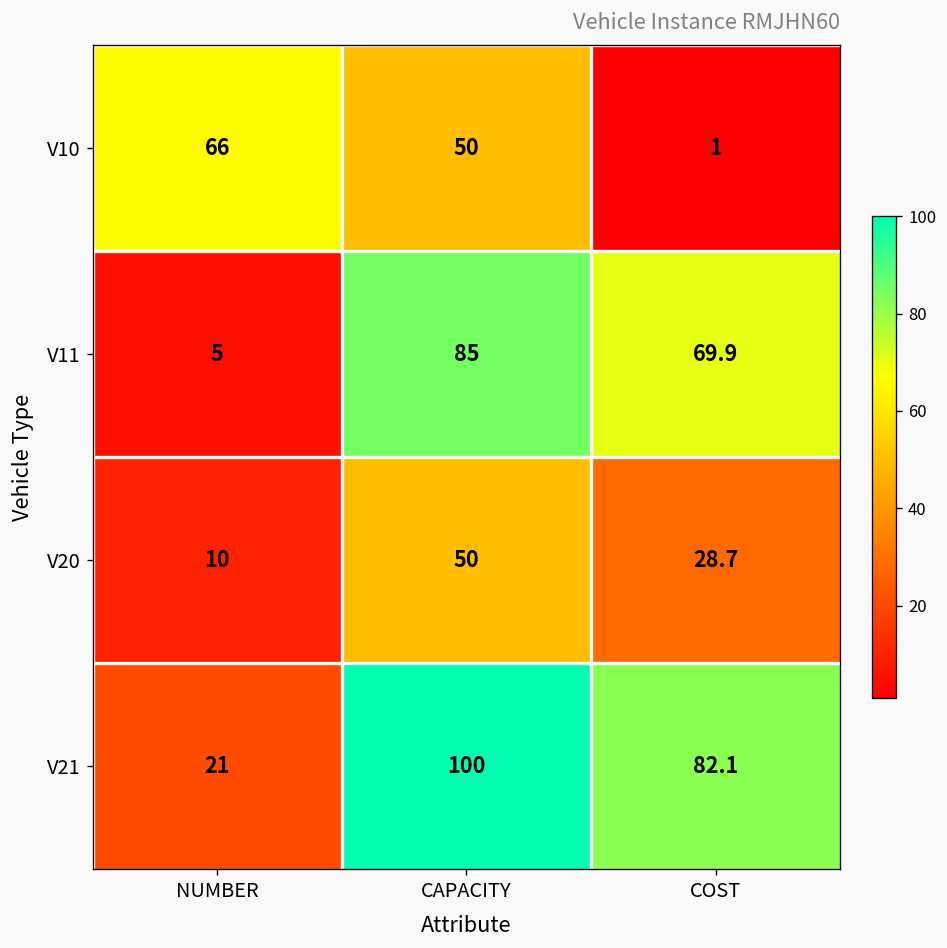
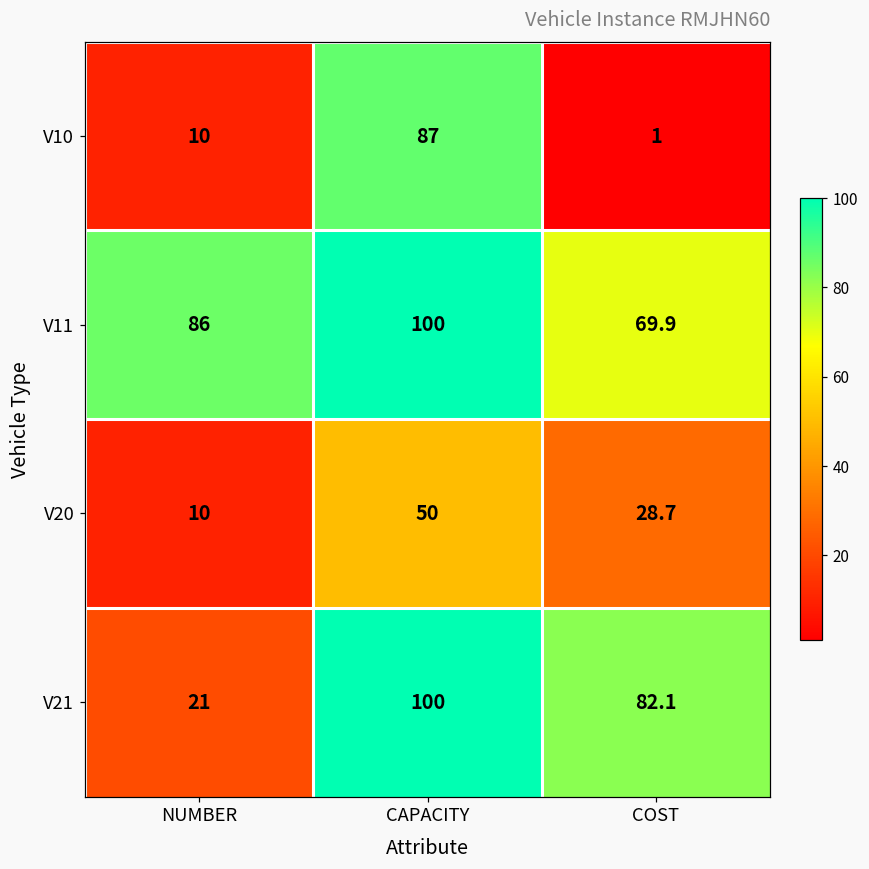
  {
    "V10": {
-     "NUMBER": 66,
-     "CAPACITY": 50,
+     "NUMBER": 10,
+     "CAPACITY": 87,
      "COST": 1
    },
    "V11": {
-     "NUMBER": 5,
-     "CAPACITY": 85,
+     "NUMBER": 86,
+     "CAPACITY": 100,
      "COST": 69.9
    },
    "V20": {
      "NUMBER": 10,
      "CAPACITY": 50,
      "COST": 28.7
    },
    "V21": {
      "NUMBER": 21,
      "CAPACITY": 100,
      "COST": 82.1
    }
  }
